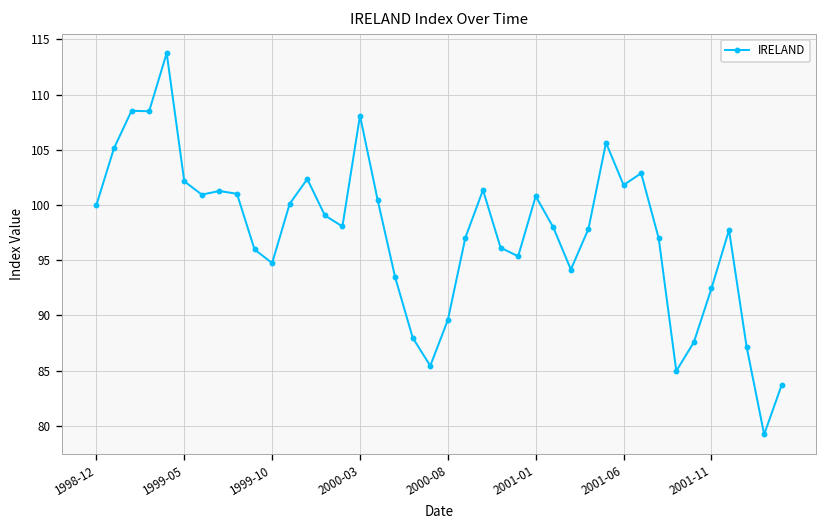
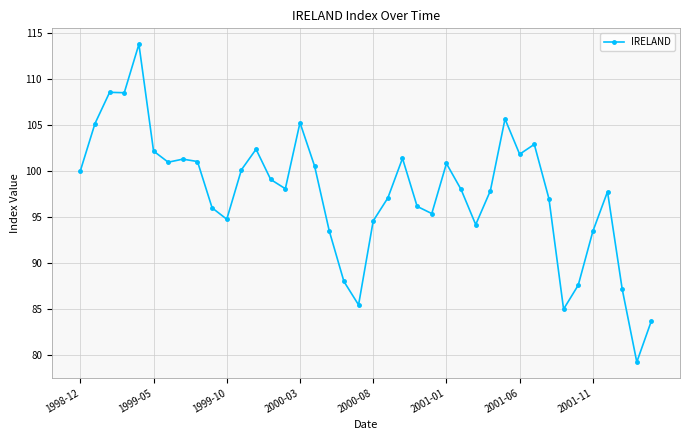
  {
    "1998-12": 100,
    "1999-05": 102,
    "1999-10": 95,
-   "2000-03": 108,
-   "2000-08": 90,
+   "2000-03": 105,
+   "2000-08": 95,
    "2001-01": 101,
    "2001-06": 102,
-   "2001-11": 92
+   "2001-11": 93
  }
